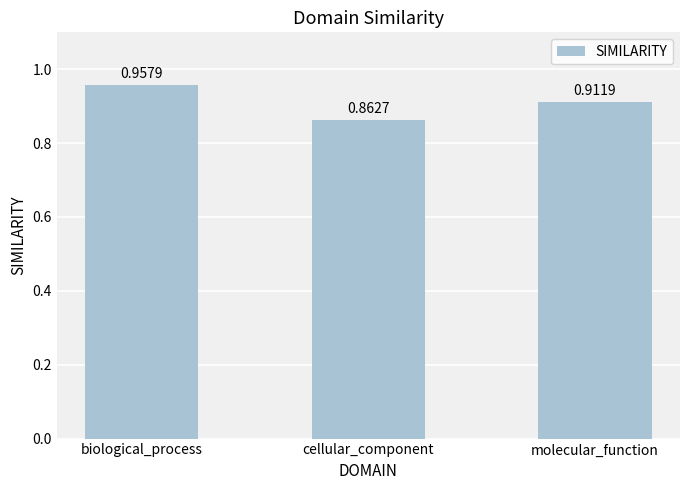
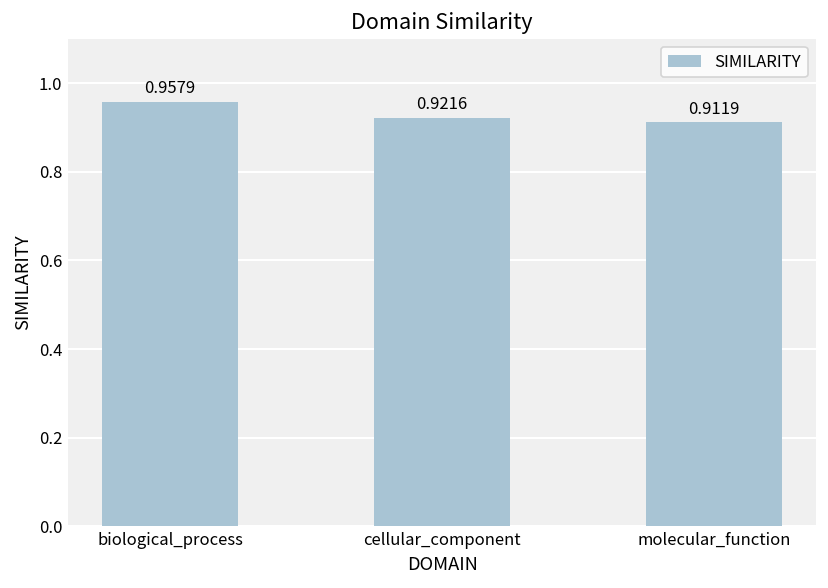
  {
    "biological_process": 0.9579,
-   "cellular_component": 0.8627,
+   "cellular_component": 0.9216,
    "molecular_function": 0.9119
  }
